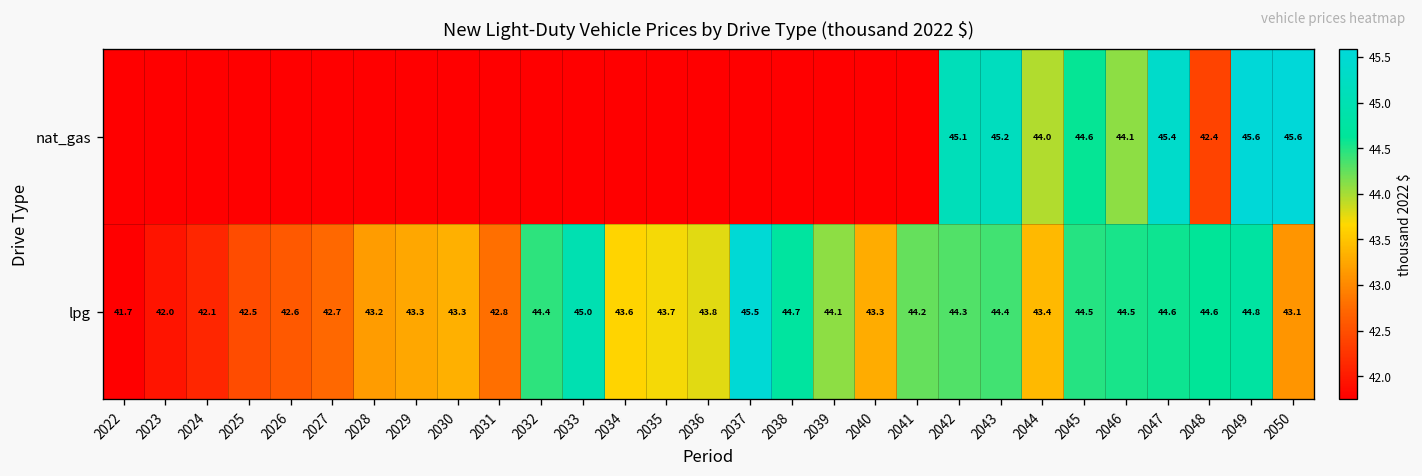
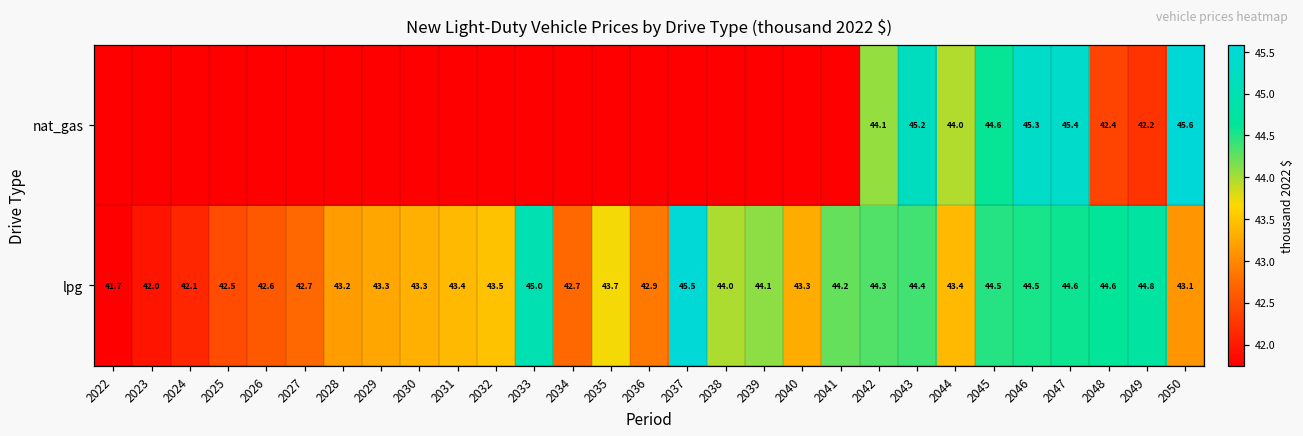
  {
    "nat_gas": {
-     "2042": 45.1,
+     "2042": 44.1,
      "2043": 45.2,
      "2044": 44.0,
      "2045": 44.6,
-     "2046": 44.1,
+     "2046": 45.3,
      "2047": 45.4,
      "2048": 42.4,
-     "2049": 45.6,
+     "2049": 42.2,
      "2050": 45.6
    },
    "lpg": {
      "2022": 41.7,
      "2023": 42.0,
      "2024": 42.1,
      "2025": 42.5,
      "2026": 42.6,
      "2027": 42.7,
      "2028": 43.2,
      "2029": 43.3,
      "2030": 43.3,
-     "2031": 42.8,
-     "2032": 44.4,
+     "2031": 43.4,
+     "2032": 43.5,
      "2033": 45.0,
-     "2034": 43.6,
+     "2034": 42.7,
      "2035": 43.7,
-     "2036": 43.8,
+     "2036": 42.9,
      "2037": 45.5,
-     "2038": 44.7,
+     "2038": 44.0,
      "2039": 44.1,
      "2040": 43.3,
      "2041": 44.2,
      "2042": 44.3,
      "2043": 44.4,
      "2044": 43.4,
      "2045": 44.5,
      "2046": 44.5,
      "2047": 44.6,
      "2048": 44.6,
      "2049": 44.8,
      "2050": 43.1
    }
  }
